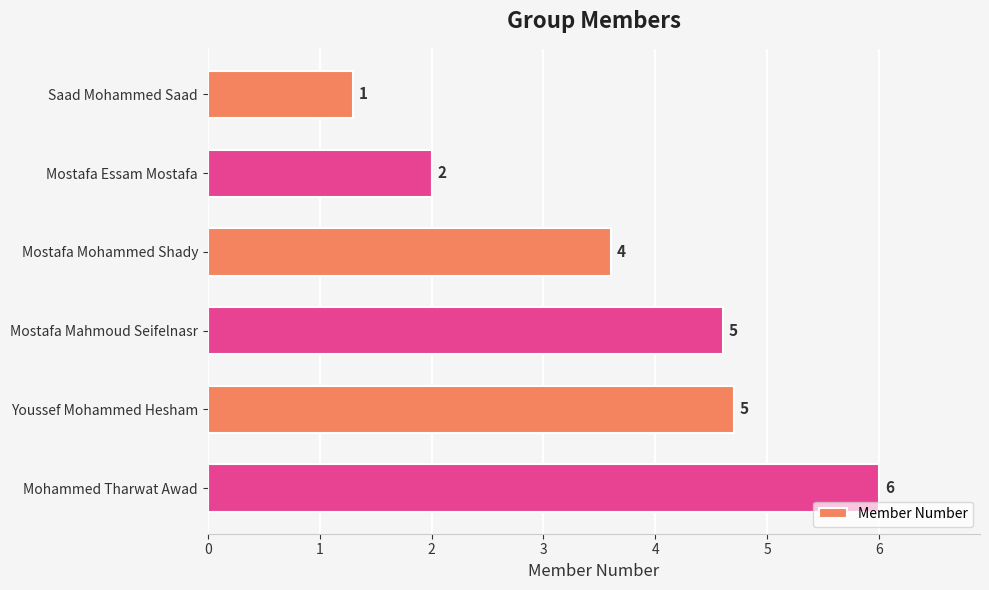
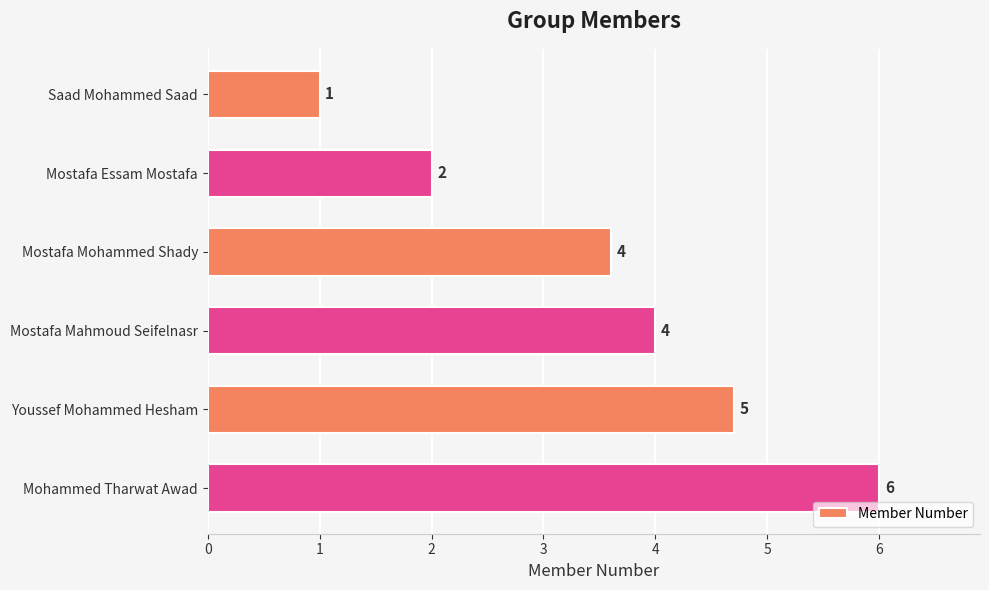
  {
-   "Saad Mohammed Saad": 1.3,
+   "Saad Mohammed Saad": 1.0,
    "Mostafa Essam Mostafa": 2,
    "Mostafa Mohammed Shady": 4,
-   "Mostafa Mahmoud Seifelnasr": 5,
+   "Mostafa Mahmoud Seifelnasr": 4,
    "Youssef Mohammed Hesham": 5,
    "Mohammed Tharwat Awad": 6
  }
